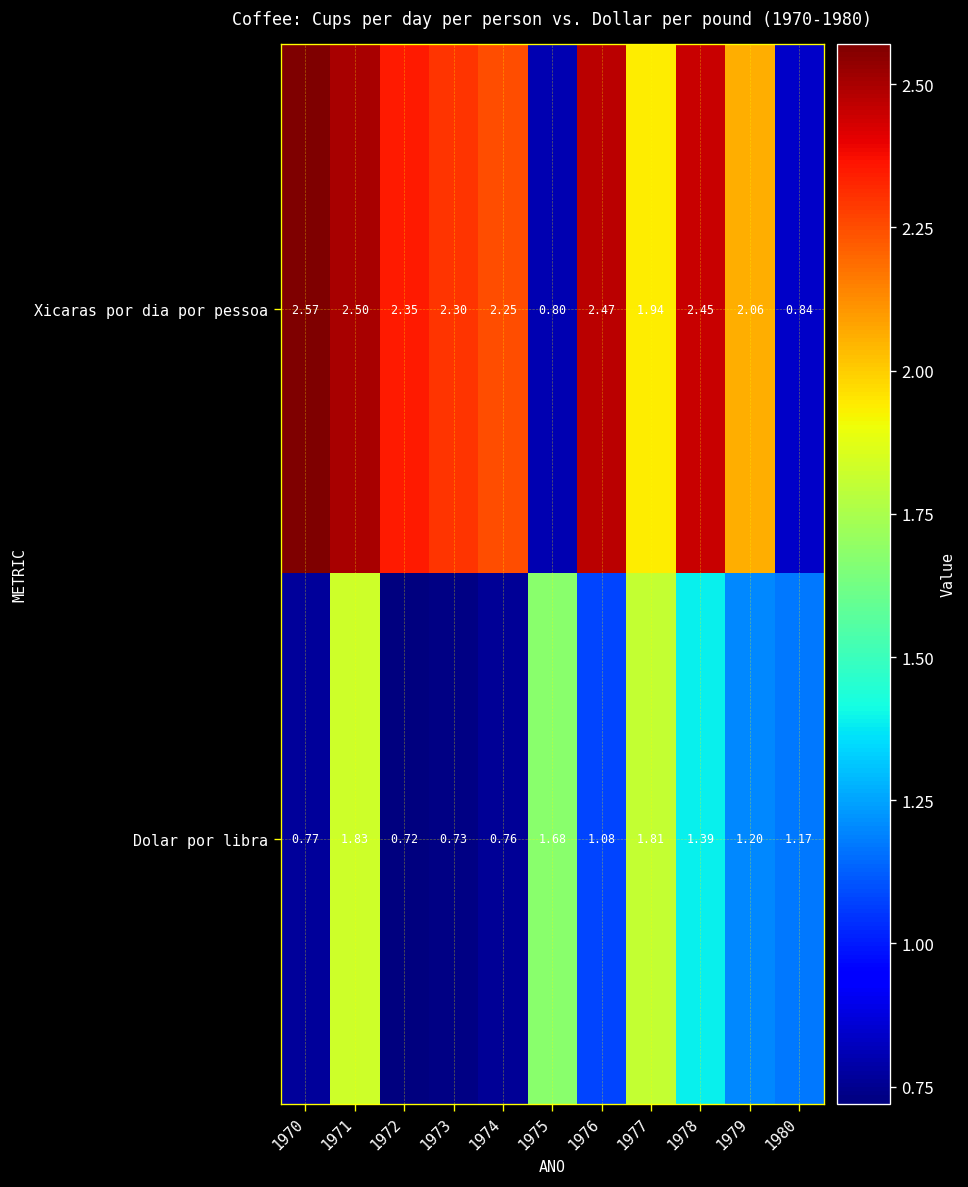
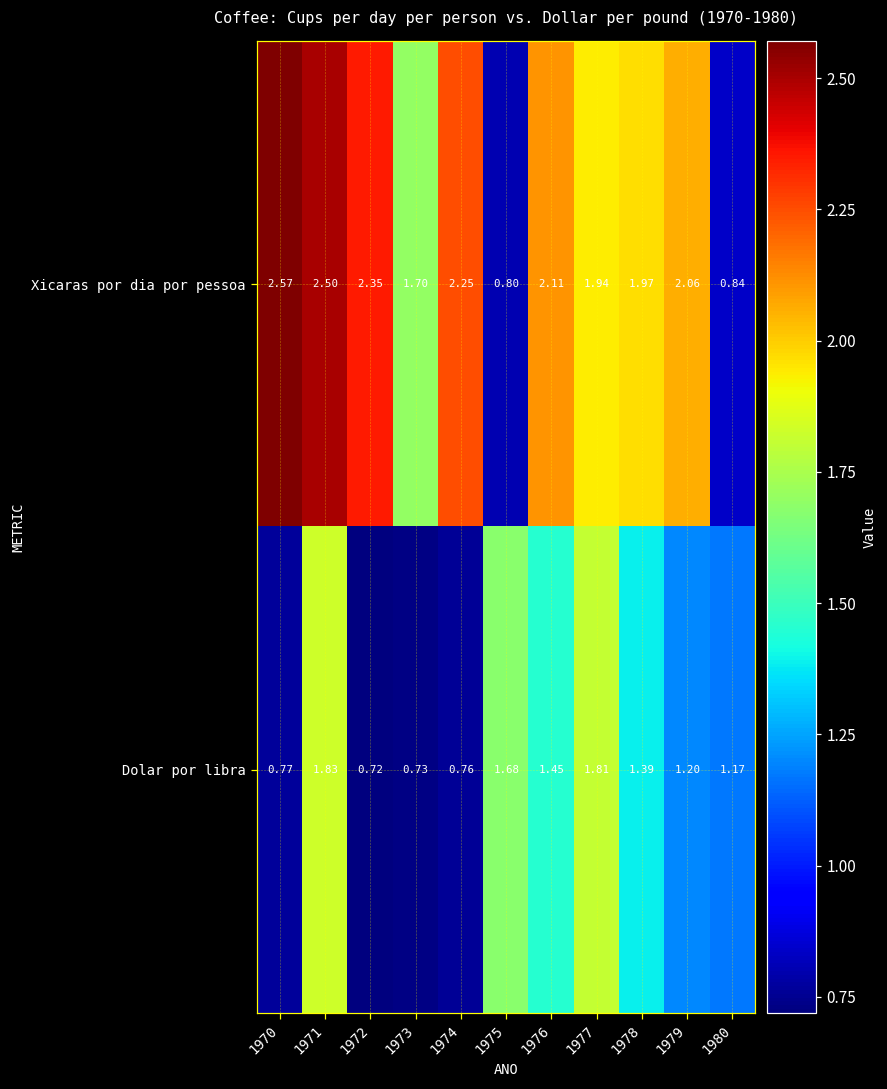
  {
    "Xicaras por dia por pessoa": {
      "1970": 2.57,
      "1971": 2.50,
      "1972": 2.35,
-     "1973": 2.30,
+     "1973": 1.70,
      "1974": 2.25,
      "1975": 0.80,
-     "1976": 2.47,
+     "1976": 2.11,
      "1977": 1.94,
-     "1978": 2.45,
+     "1978": 1.97,
      "1979": 2.06,
      "1980": 0.84
    },
    "Dolar por libra": {
      "1970": 0.77,
      "1971": 1.83,
      "1972": 0.72,
      "1973": 0.73,
      "1974": 0.76,
      "1975": 1.68,
-     "1976": 1.08,
+     "1976": 1.45,
      "1977": 1.81,
      "1978": 1.39,
      "1979": 1.20,
      "1980": 1.17
    }
  }
